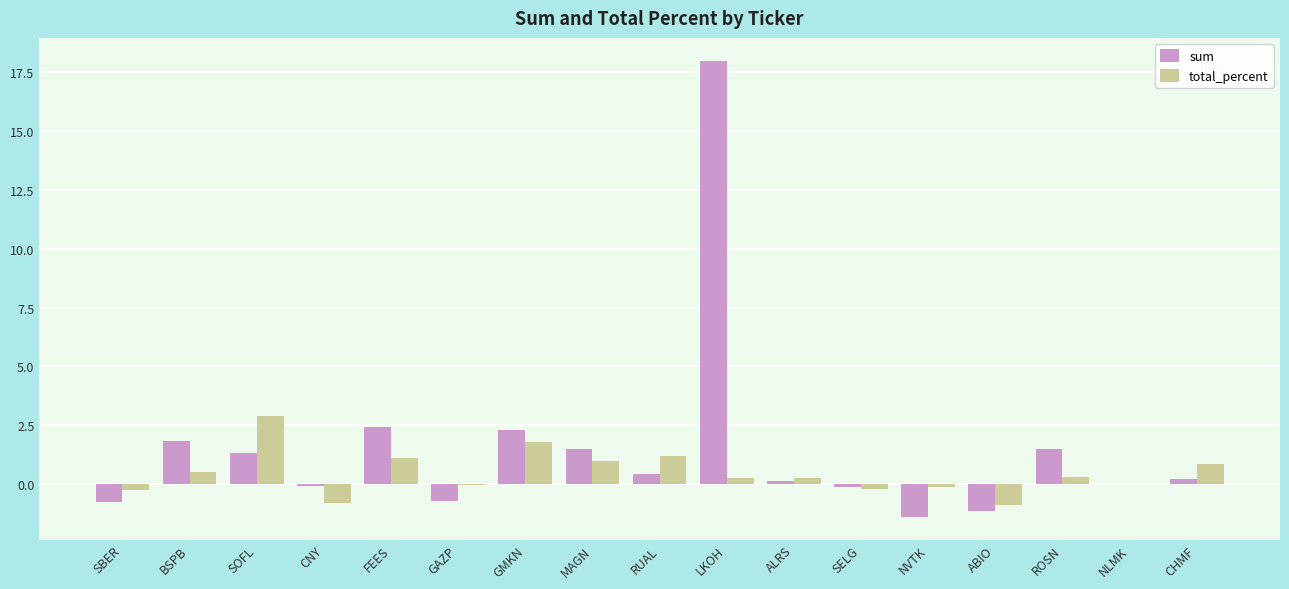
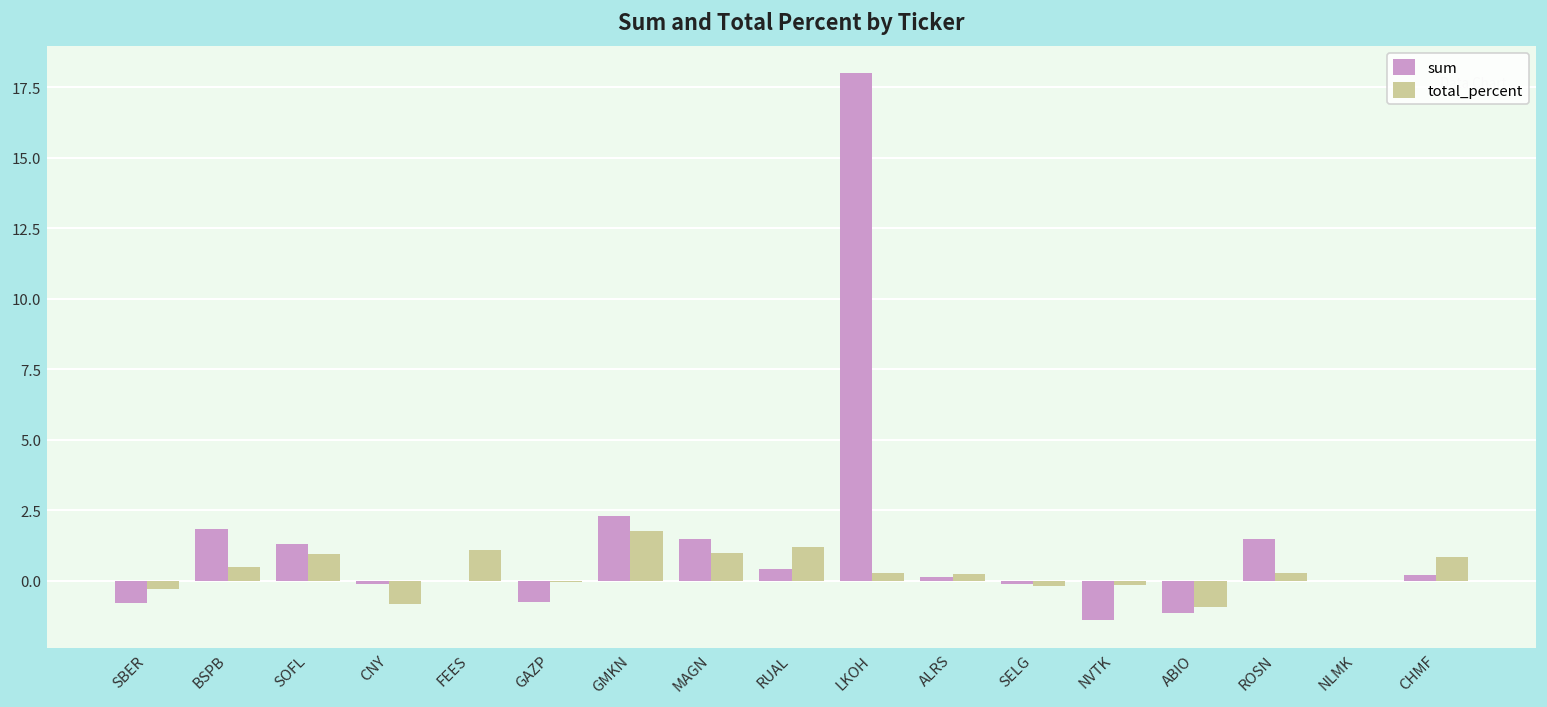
  {
    "sum": {
      "SBER": -0.8,
      "BSPB": 1.8,
      "SOFL": 1.3,
-     "FEES": 2.4,
+     "FEES": 0.0,
      "GAZP": -0.7,
      "GMKN": 2.3,
      "MAGN": 1.5,
      "RUAL": 0.4,
      "LKOH": 18.0,
      "ALRS": 0.1,
      "SELG": -0.1,
      "NVTK": -1.4,
      "ABIO": -1.1,
      "ROSN": 1.5,
      "NLMK": 0.0,
      "CHMF": 0.2
    },
    "total_percent": {
      "SBER": -0.3,
      "BSPB": 0.5,
-     "SOFL": 2.9,
+     "SOFL": 0.9,
      "CNY": -0.8,
      "FEES": 1.1,
      "GMKN": 1.8,
      "MAGN": 1.0,
      "RUAL": 1.2,
      "LKOH": 0.3,
      "ALRS": 0.2,
      "SELG": -0.2,
      "NVTK": -0.1,
      "ABIO": -0.9,
      "ROSN": 0.3,
      "NLMK": 0.0,
      "CHMF": 0.9
    }
  }
